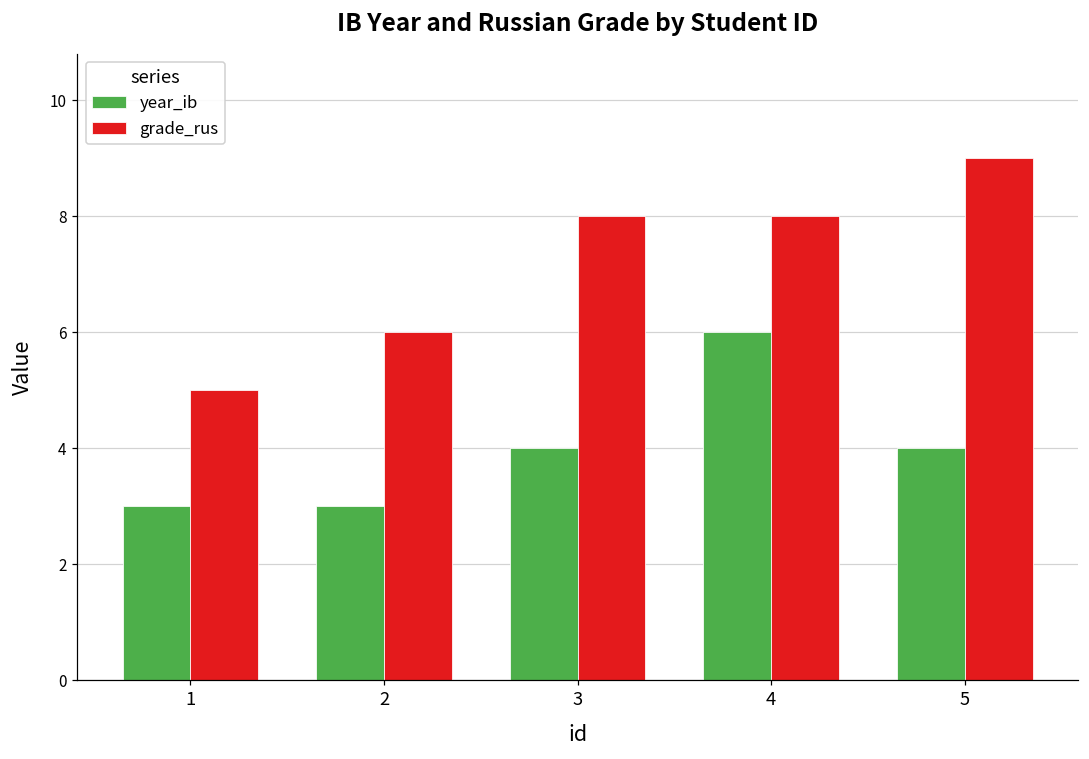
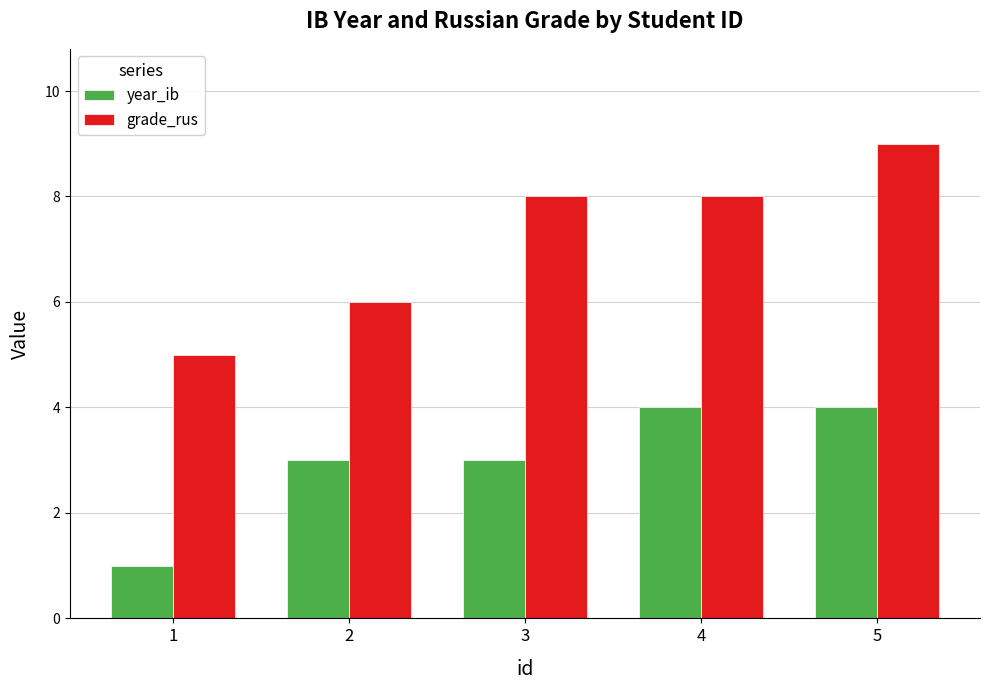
  {
    "year_ib": {
-     "1": 3,
+     "1": 1,
      "2": 3,
-     "3": 4,
-     "4": 6,
+     "3": 3,
+     "4": 4,
      "5": 4
    },
    "grade_rus": {
      "1": 5,
      "2": 6,
      "3": 8,
      "4": 8,
      "5": 9
    }
  }
